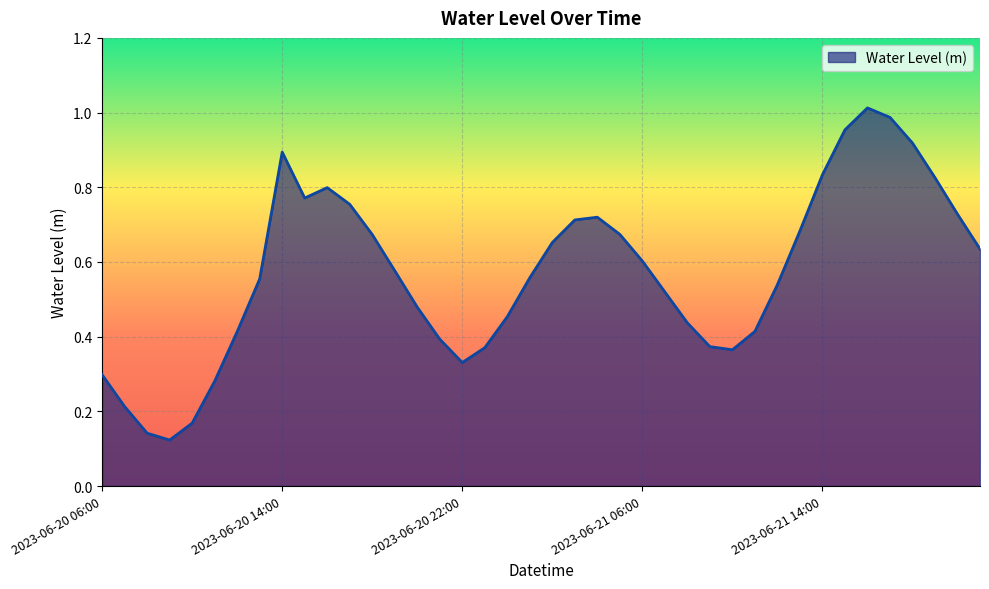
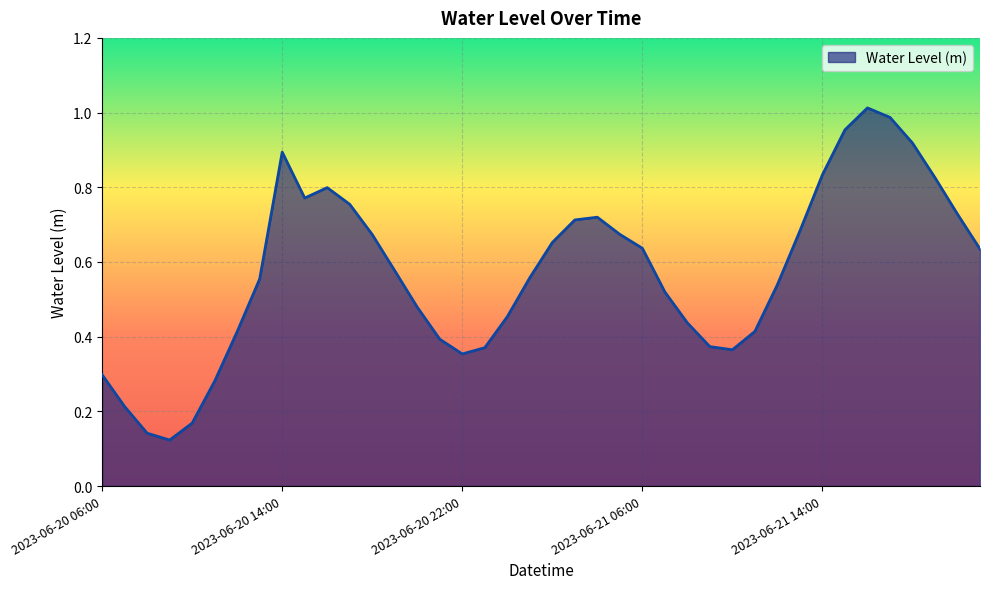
  {
    "2023-06-20 06:00": 0.30,
    "2023-06-20 14:00": 0.89,
-   "2023-06-20 22:00": 0.33,
-   "2023-06-21 06:00": 0.60,
+   "2023-06-20 22:00": 0.35,
+   "2023-06-21 06:00": 0.64,
    "2023-06-21 14:00": 0.83
  }
